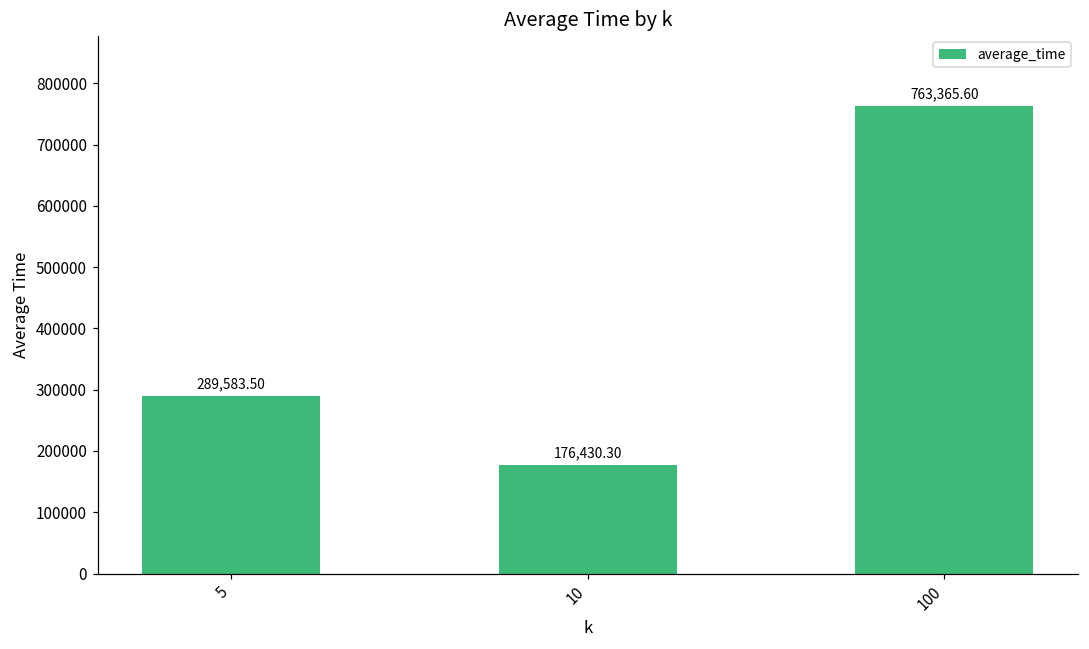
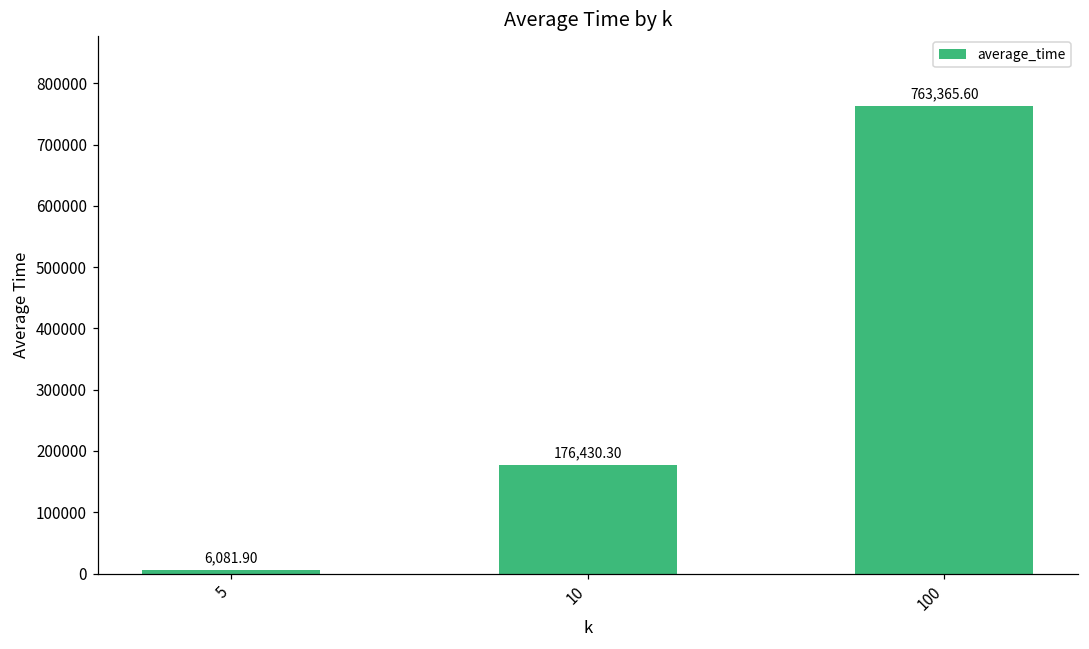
  {
-   "5": "289,583.50",
+   "5": "6,081.90",
    "10": "176,430.30",
    "100": "763,365.60"
  }
